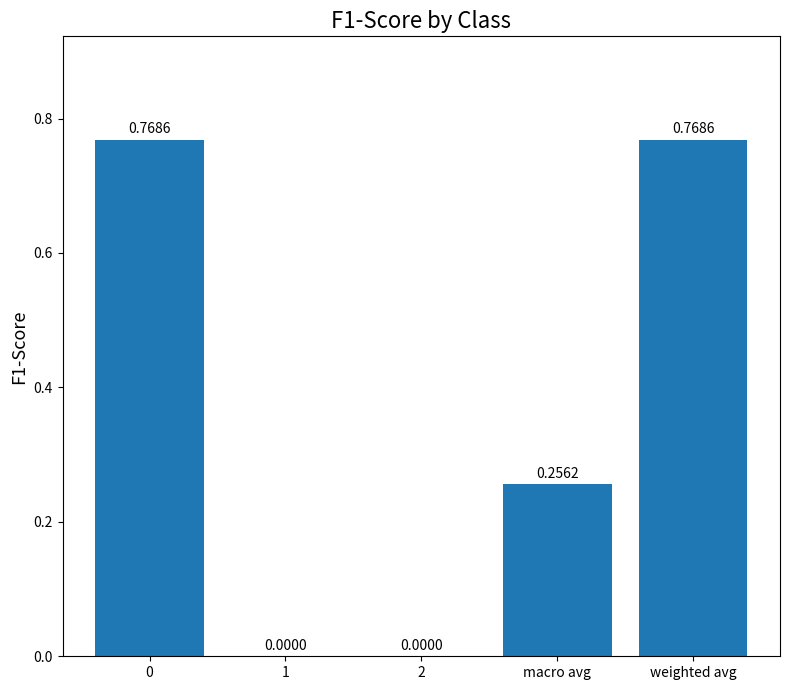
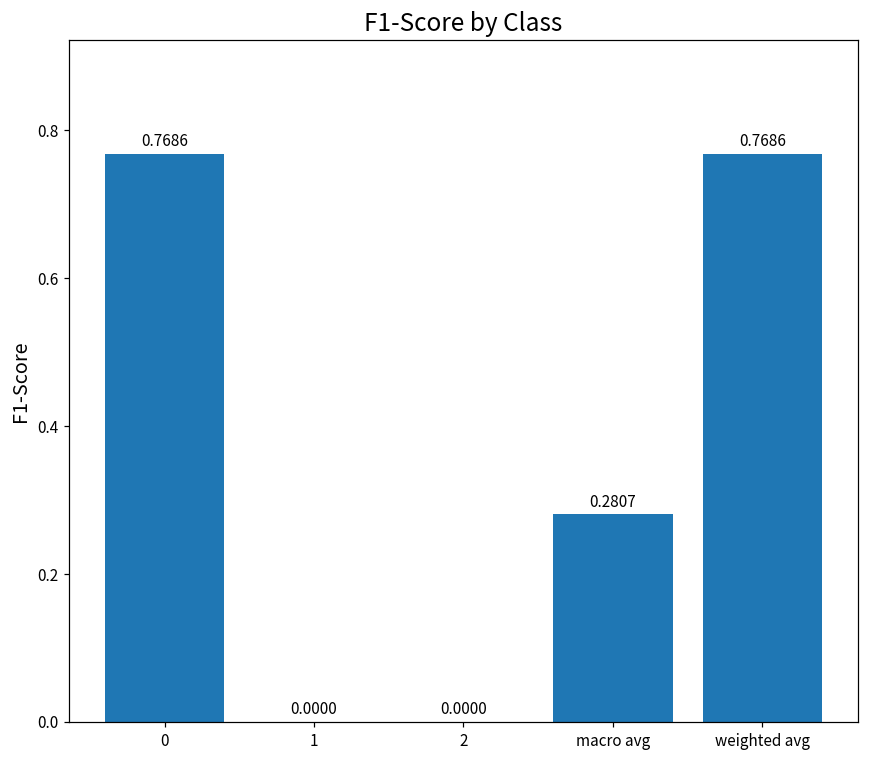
  {
    "0": 0.7686,
    "1": 0.0000,
    "2": 0.0000,
-   "macro avg": 0.2562,
+   "macro avg": 0.2807,
    "weighted avg": 0.7686
  }
